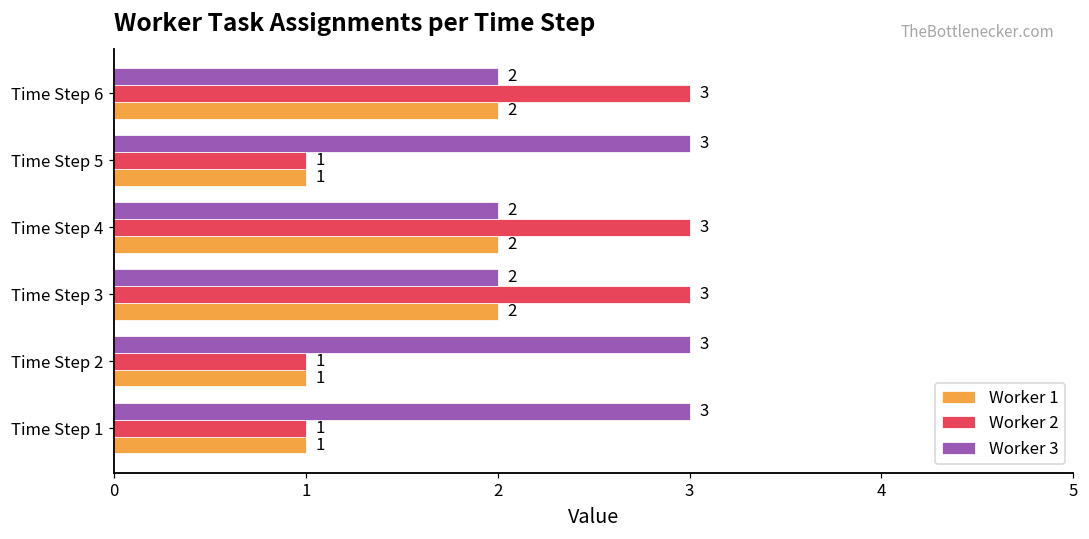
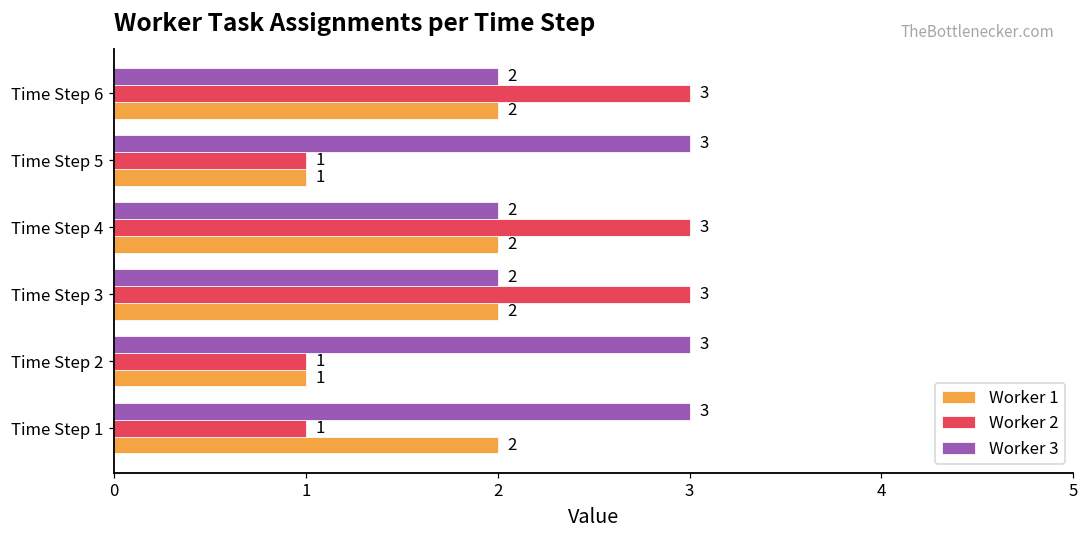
  {
    "Worker 1": {
      "Time Step 6": 2,
      "Time Step 5": 1,
      "Time Step 4": 2,
      "Time Step 3": 2,
      "Time Step 2": 1,
-     "Time Step 1": 1
+     "Time Step 1": 2
    },
    "Worker 2": {
      "Time Step 6": 3,
      "Time Step 5": 1,
      "Time Step 4": 3,
      "Time Step 3": 3,
      "Time Step 2": 1,
      "Time Step 1": 1
    },
    "Worker 3": {
      "Time Step 6": 2,
      "Time Step 5": 3,
      "Time Step 4": 2,
      "Time Step 3": 2,
      "Time Step 2": 3,
      "Time Step 1": 3
    }
  }
